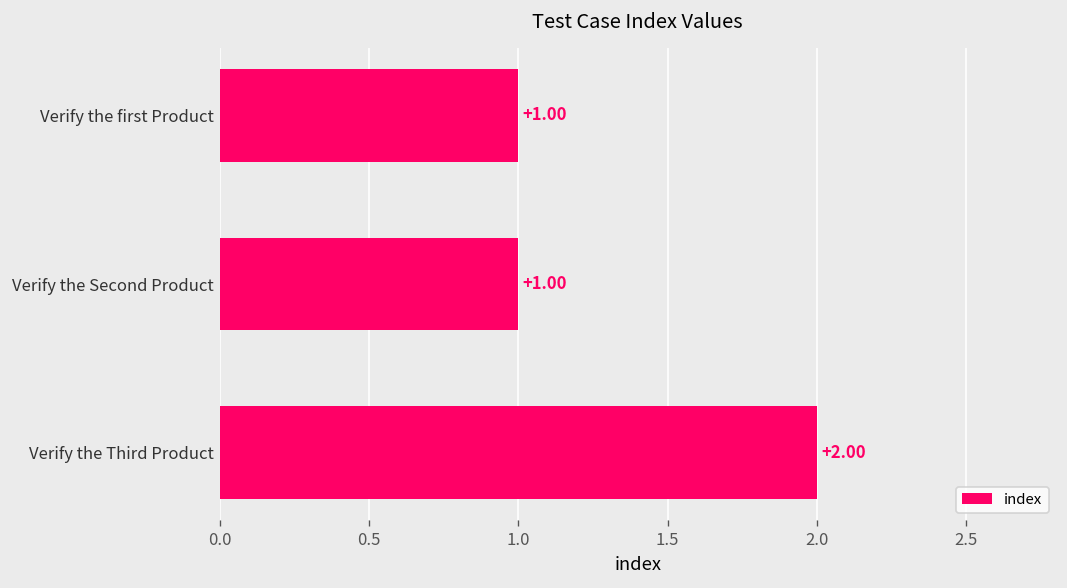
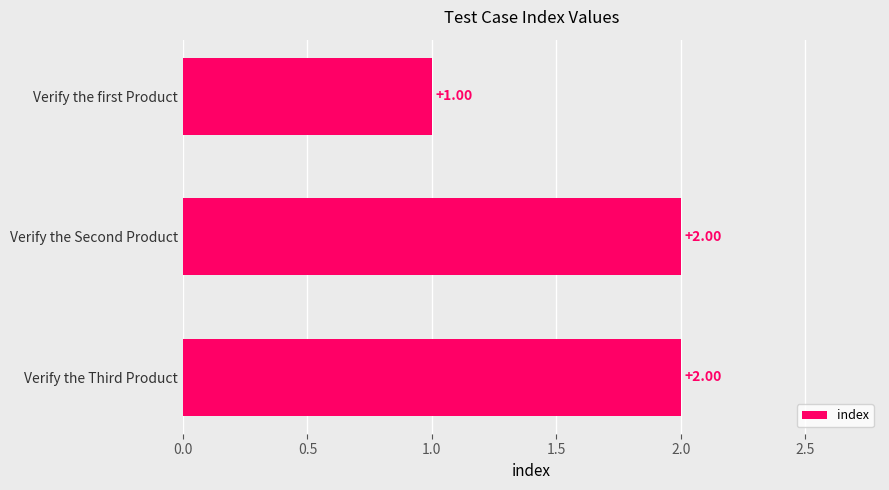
  {
    "Verify the first Product": "+1.00",
-   "Verify the Second Product": "+1.00",
+   "Verify the Second Product": "+2.00",
    "Verify the Third Product": "+2.00"
  }
